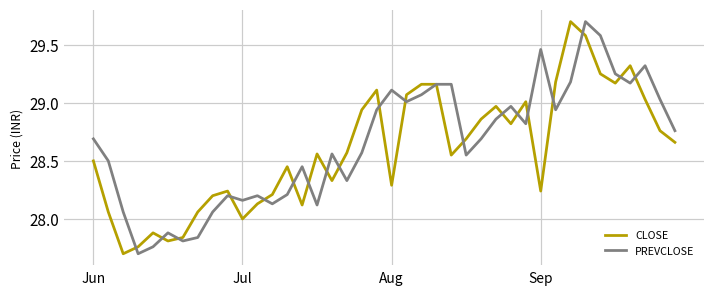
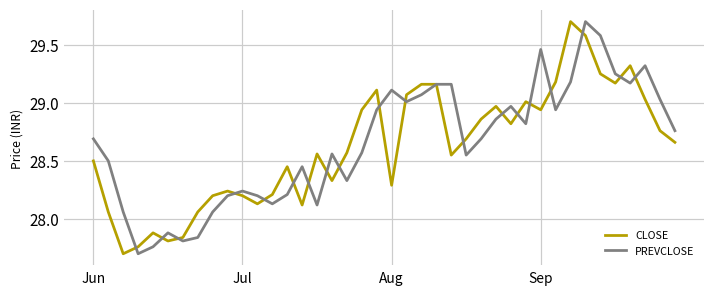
  {
    "CLOSE": {
      "Jun": 28.50,
-     "Jul": 28.0,
+     "Jul": 28.2,
      "Aug": 28.29,
-     "Sep": 28.24
+     "Sep": 28.94
    },
    "PREVCLOSE": {
      "Jun": 28.69,
-     "Jul": 28.16,
+     "Jul": 28.24,
      "Aug": 29.11,
      "Sep": 29.46
    }
  }
